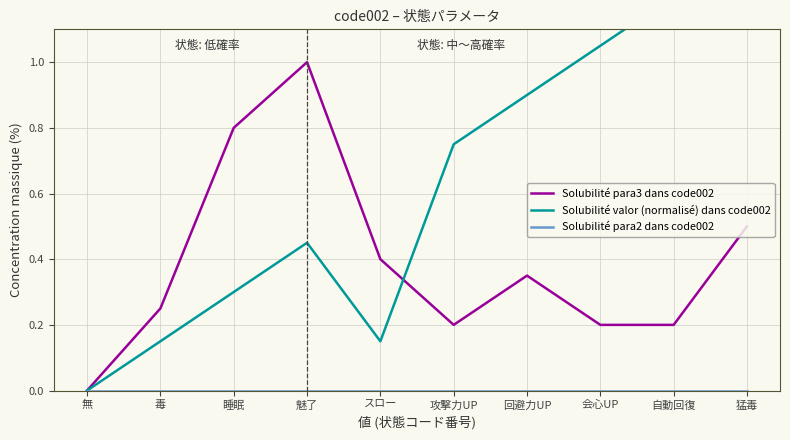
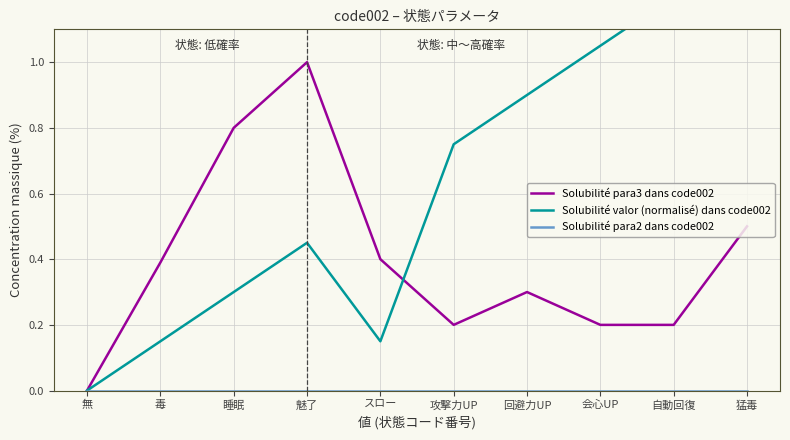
  {
    "Solubilité para3 dans code002": {
-     "毒": 0.25,
+     "毒": 0.39,
      "睡眠": 0.80,
      "魅了": 1.00,
      "スロー": 0.40,
      "攻撃力UP": 0.20,
-     "回避力UP": 0.35,
+     "回避力UP": 0.30,
      "会心UP": 0.20,
      "自動回復": 0.20
    },
    "Solubilité valor (normalisé) dans code002": {
      "毒": 0.15,
      "睡眠": 0.30,
      "魅了": 0.45,
      "スロー": 0.15,
      "攻撃力UP": 0.75,
      "回避力UP": 0.90,
      "会心UP": 1.05
    },
    "Solubilité para2 dans code002": {
      "毒": 0.00,
      "睡眠": 0.00,
      "魅了": 0.00,
      "スロー": 0.00,
      "攻撃力UP": 0.00,
      "回避力UP": 0.00,
      "会心UP": 0.00,
      "自動回復": 0.00,
      "猛毒": 0.00
    }
  }
